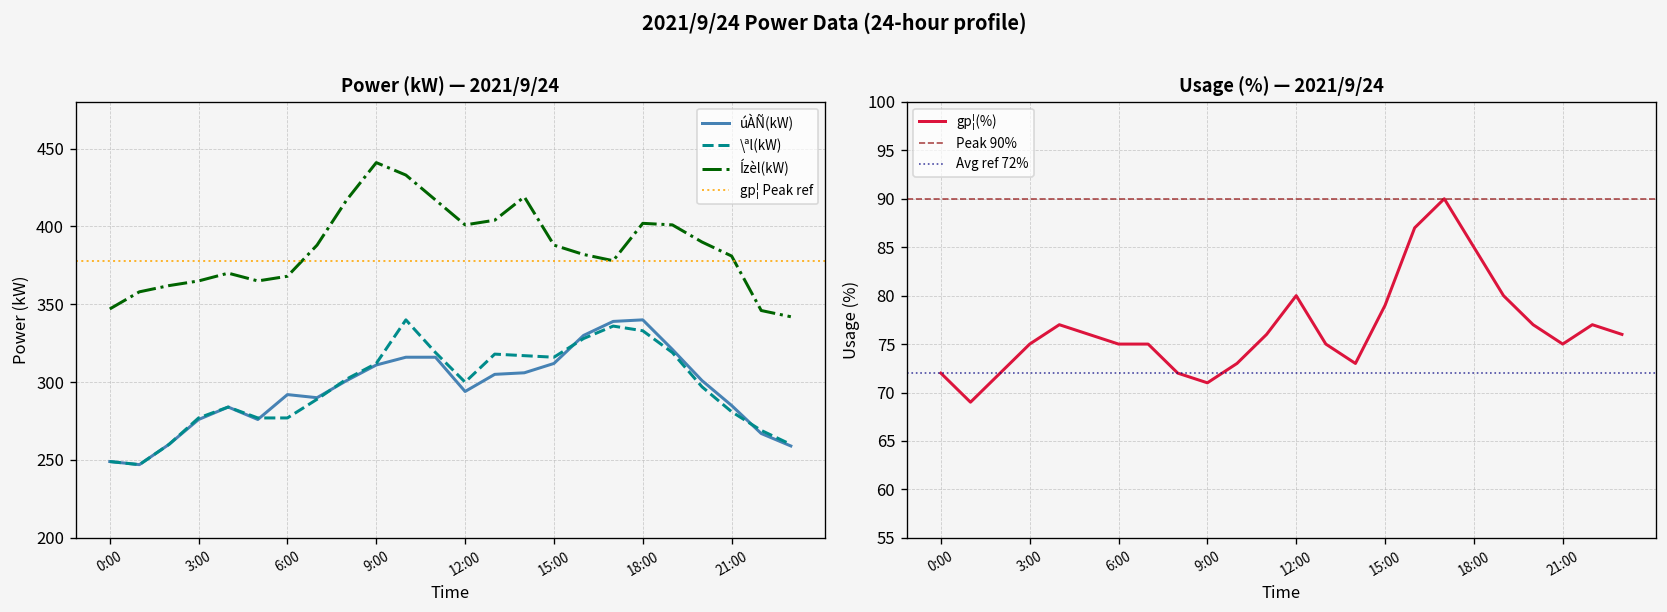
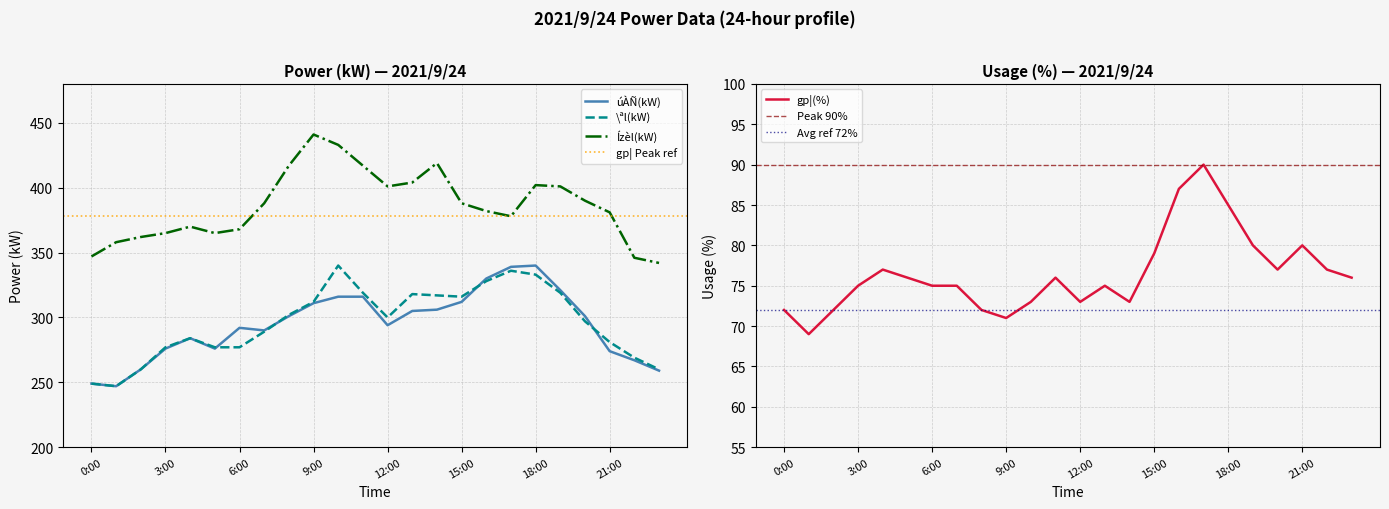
  {
    "Power (kW) — 2021/9/24": {
      "úÀÑ(kW)": {
        "6:00": 292,
        "12:00": 294,
        "15:00": 312,
        "18:00": 340,
-       "21:00": 285
+       "21:00": 274
      },
      "\\ªl(kW)": {
        "6:00": 277,
        "12:00": 300,
        "15:00": 316,
        "18:00": 333,
        "21:00": 281
      },
      "Ízèl(kW)": {
        "0:00": 347,
        "3:00": 365,
        "6:00": 368,
        "9:00": 441,
        "12:00": 401,
        "15:00": 388,
        "18:00": 402,
        "21:00": 381
      }
    },
    "Usage (%) — 2021/9/24": {
      "0:00": 72,
      "3:00": 75,
      "6:00": 75,
      "9:00": 71,
-     "12:00": 80,
+     "12:00": 73,
      "15:00": 79,
      "18:00": 85,
-     "21:00": 75
+     "21:00": 80
    }
  }
